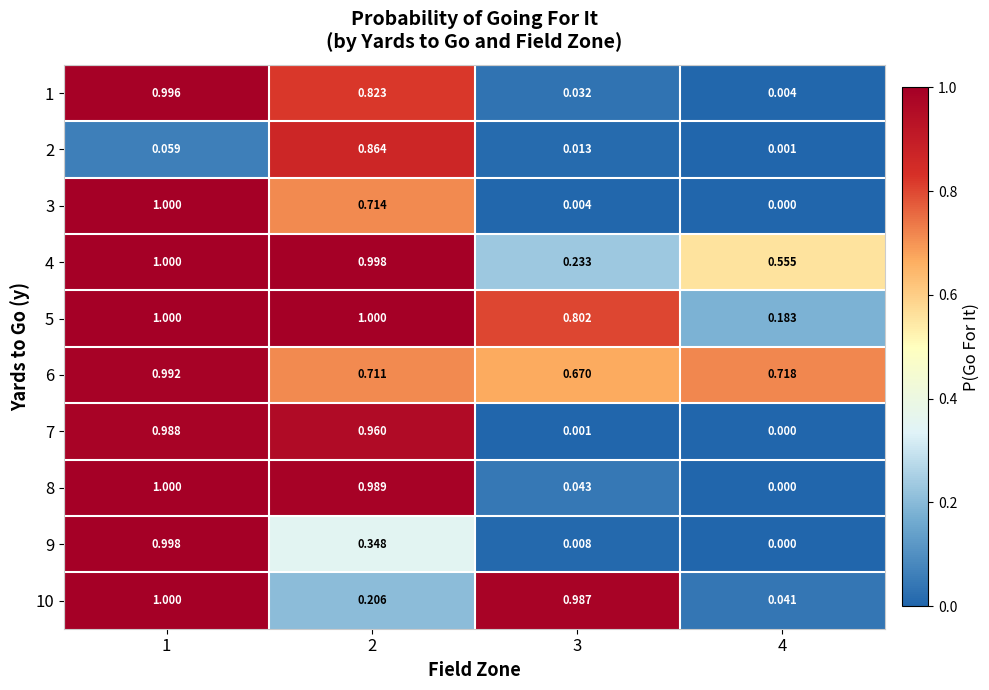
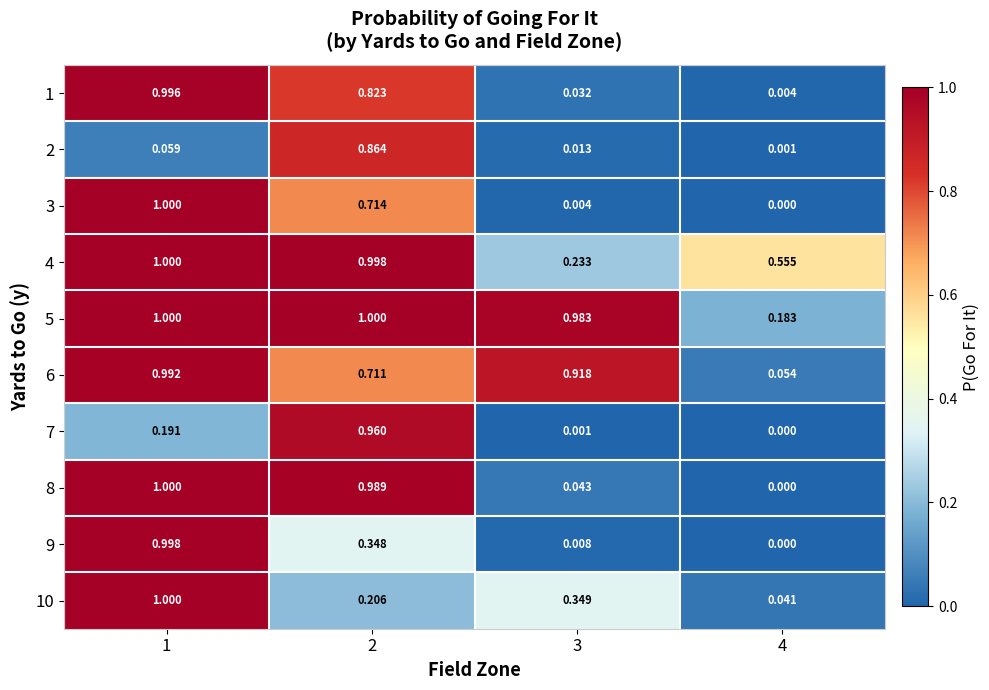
  {
    "1": {
      "1": 0.996,
      "2": 0.823,
      "3": 0.032,
      "4": 0.004
    },
    "2": {
      "1": 0.059,
      "2": 0.864,
      "3": 0.013,
      "4": 0.001
    },
    "3": {
      "1": 1.000,
      "2": 0.714,
      "3": 0.004,
      "4": 0.000
    },
    "4": {
      "1": 1.000,
      "2": 0.998,
      "3": 0.233,
      "4": 0.555
    },
    "5": {
      "1": 1.000,
      "2": 1.000,
-     "3": 0.802,
+     "3": 0.983,
      "4": 0.183
    },
    "6": {
      "1": 0.992,
      "2": 0.711,
-     "3": 0.670,
-     "4": 0.718
+     "3": 0.918,
+     "4": 0.054
    },
    "7": {
-     "1": 0.988,
+     "1": 0.191,
      "2": 0.960,
      "3": 0.001,
      "4": 0.000
    },
    "8": {
      "1": 1.000,
      "2": 0.989,
      "3": 0.043,
      "4": 0.000
    },
    "9": {
      "1": 0.998,
      "2": 0.348,
      "3": 0.008,
      "4": 0.000
    },
    "10": {
      "1": 1.000,
      "2": 0.206,
-     "3": 0.987,
+     "3": 0.349,
      "4": 0.041
    }
  }
